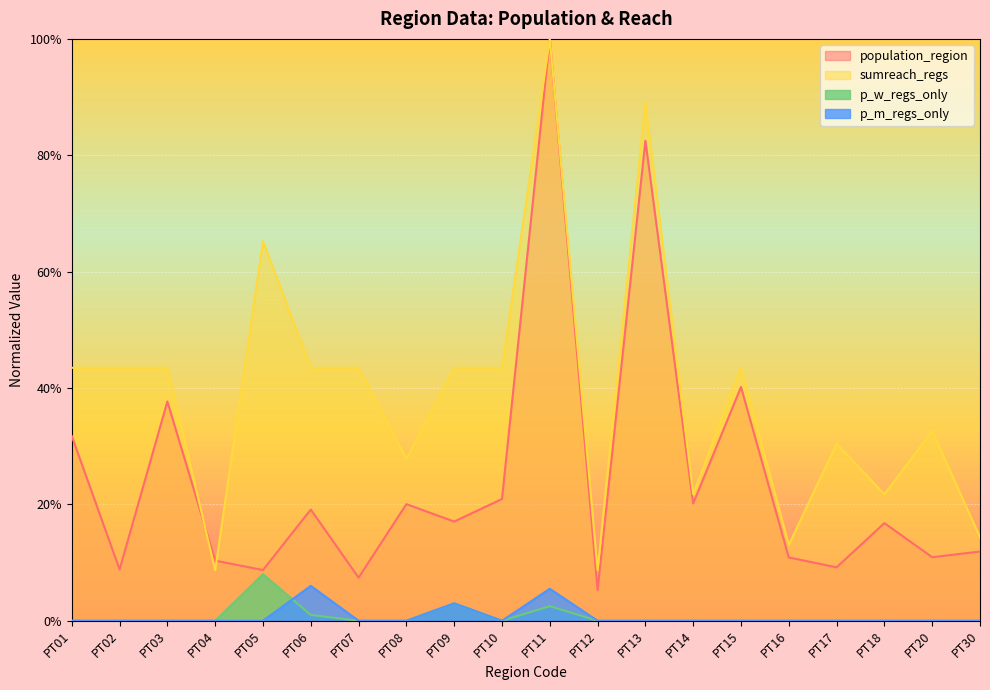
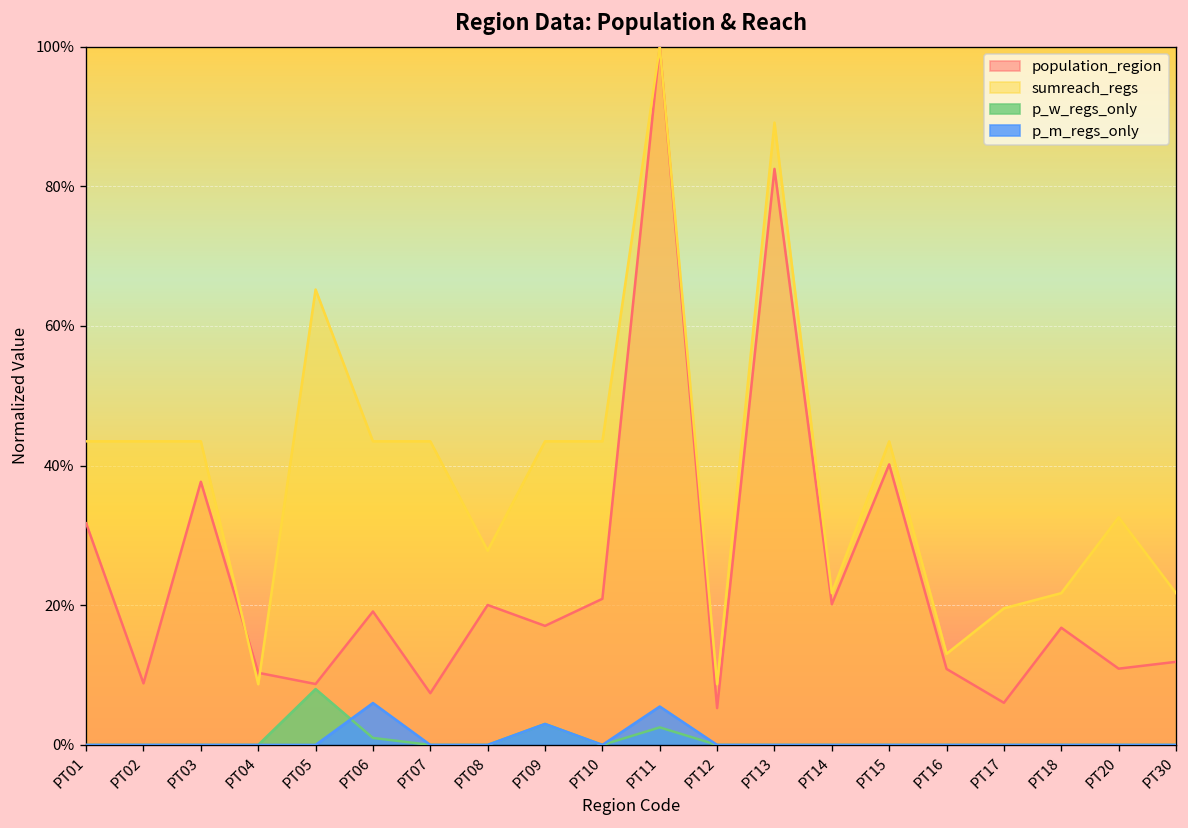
  {
    "population_region": {
      "PT01": "32%",
      "PT02": "9%",
      "PT03": "38%",
      "PT04": "10%",
      "PT05": "9%",
      "PT06": "19%",
      "PT07": "7%",
      "PT08": "20%",
      "PT09": "17%",
      "PT10": "21%",
      "PT12": "5%",
      "PT13": "82%",
      "PT14": "20%",
      "PT15": "40%",
      "PT16": "11%",
-     "PT17": "9%",
+     "PT17": "6%",
      "PT18": "17%",
      "PT20": "11%",
      "PT30": "12%"
    },
    "sumreach_regs": {
      "PT01": "43%",
      "PT02": "43%",
      "PT03": "43%",
      "PT04": "9%",
      "PT05": "65%",
      "PT06": "43%",
      "PT07": "43%",
      "PT08": "28%",
      "PT09": "43%",
      "PT10": "43%",
      "PT12": "9%",
      "PT13": "89%",
      "PT14": "22%",
      "PT15": "43%",
      "PT16": "13%",
-     "PT17": "30%",
+     "PT17": "20%",
      "PT18": "22%",
      "PT20": "33%",
-     "PT30": "14%"
+     "PT30": "22%"
    },
    "p_w_regs_only": {
      "PT05": "8%",
      "PT06": "1%",
      "PT11": "3%"
    },
    "p_m_regs_only": {
      "PT05": "0%",
      "PT06": "6%",
      "PT11": "6%"
    }
  }
